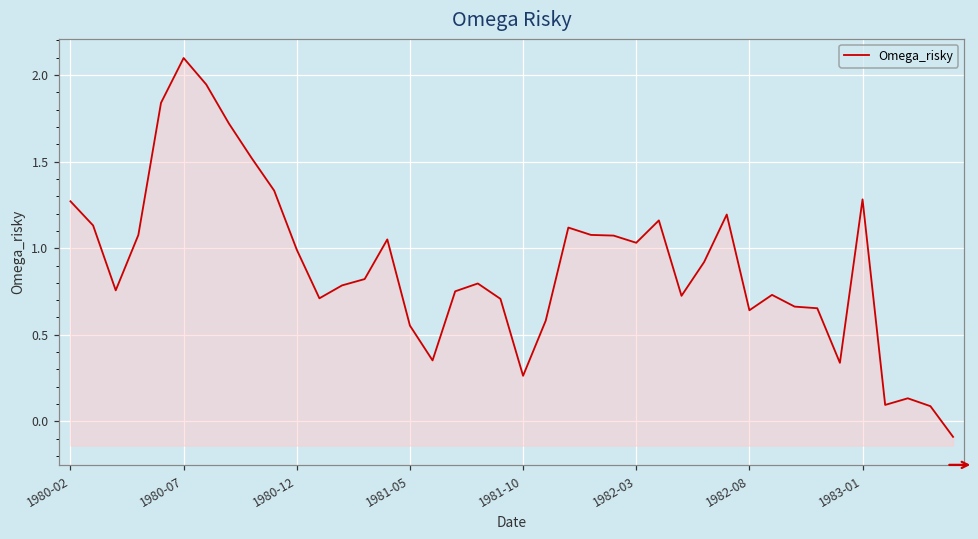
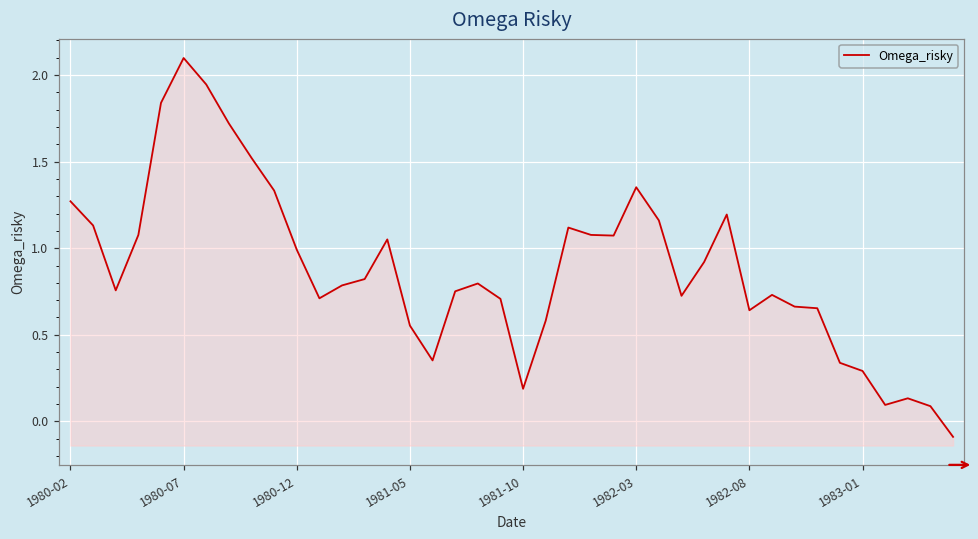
  {
    "1980-02": 1.27,
    "1980-07": 2.10,
    "1980-12": 0.99,
    "1981-05": 0.55,
-   "1981-10": 0.26,
-   "1982-03": 1.03,
+   "1981-10": 0.19,
+   "1982-03": 1.35,
    "1982-08": 0.64,
-   "1983-01": 1.28
+   "1983-01": 0.29
  }
